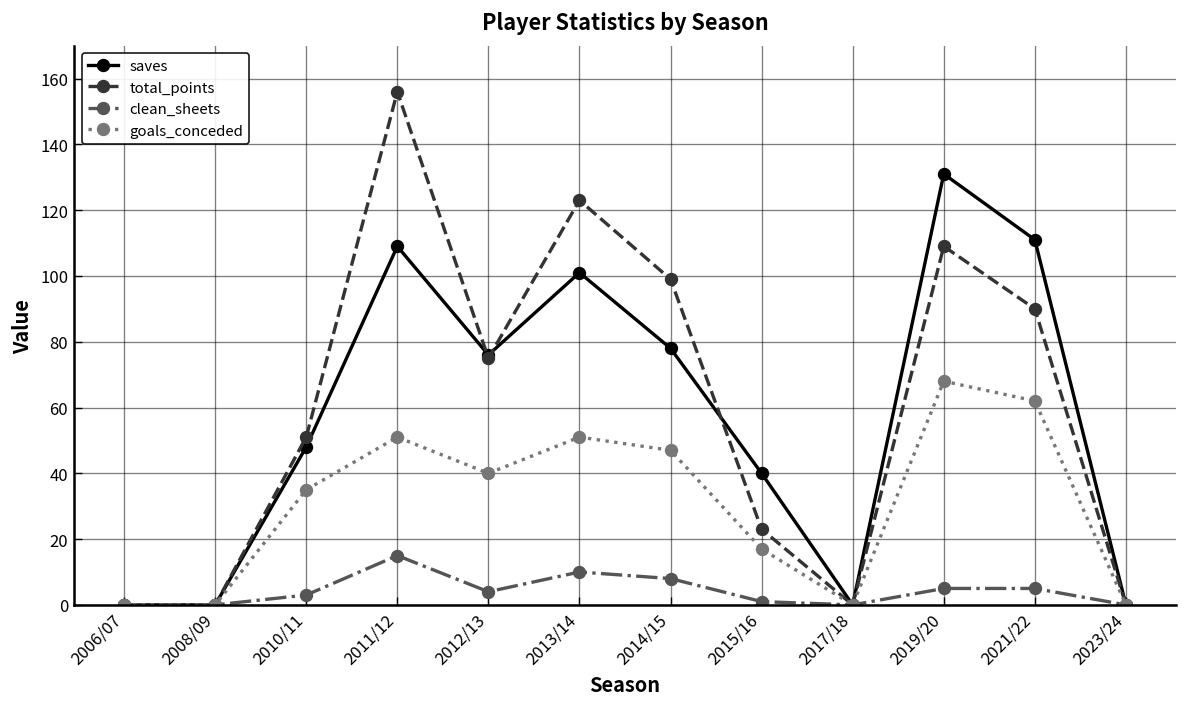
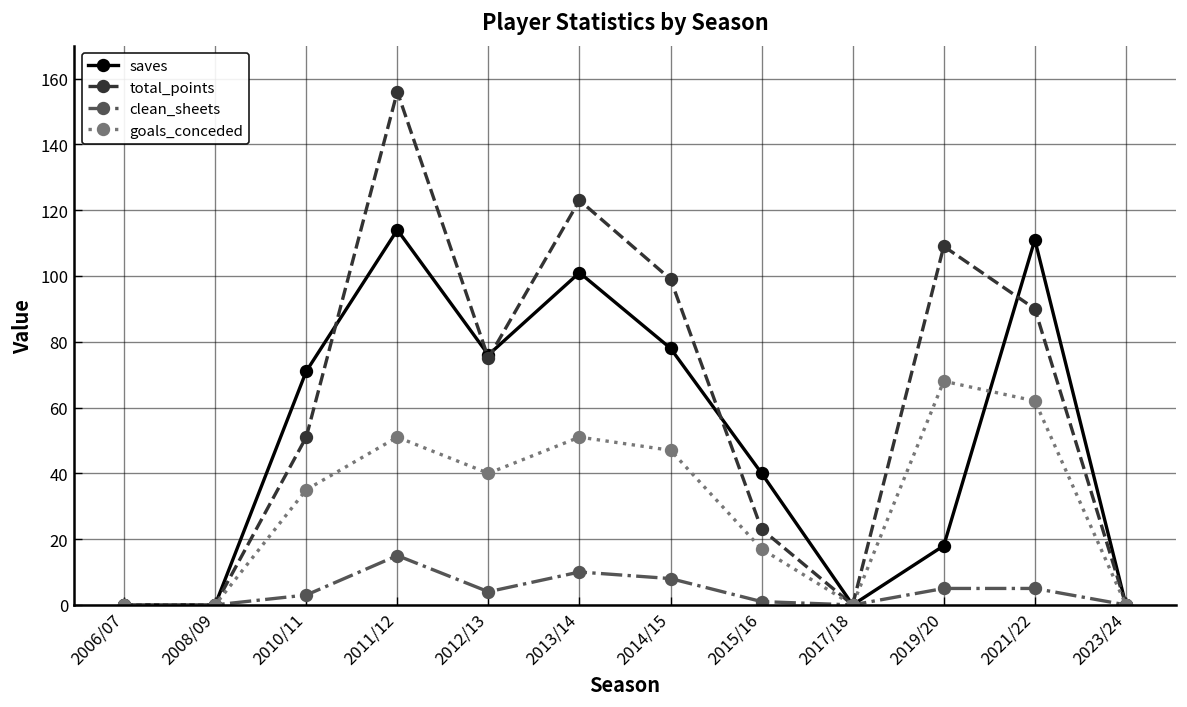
  {
    "saves": {
-     "2010/11": 48,
-     "2011/12": 109,
+     "2010/11": 71,
+     "2011/12": 114,
      "2012/13": 76,
      "2013/14": 101,
      "2014/15": 78,
      "2015/16": 40,
-     "2019/20": 131,
+     "2019/20": 18,
      "2021/22": 111
    }
  }
